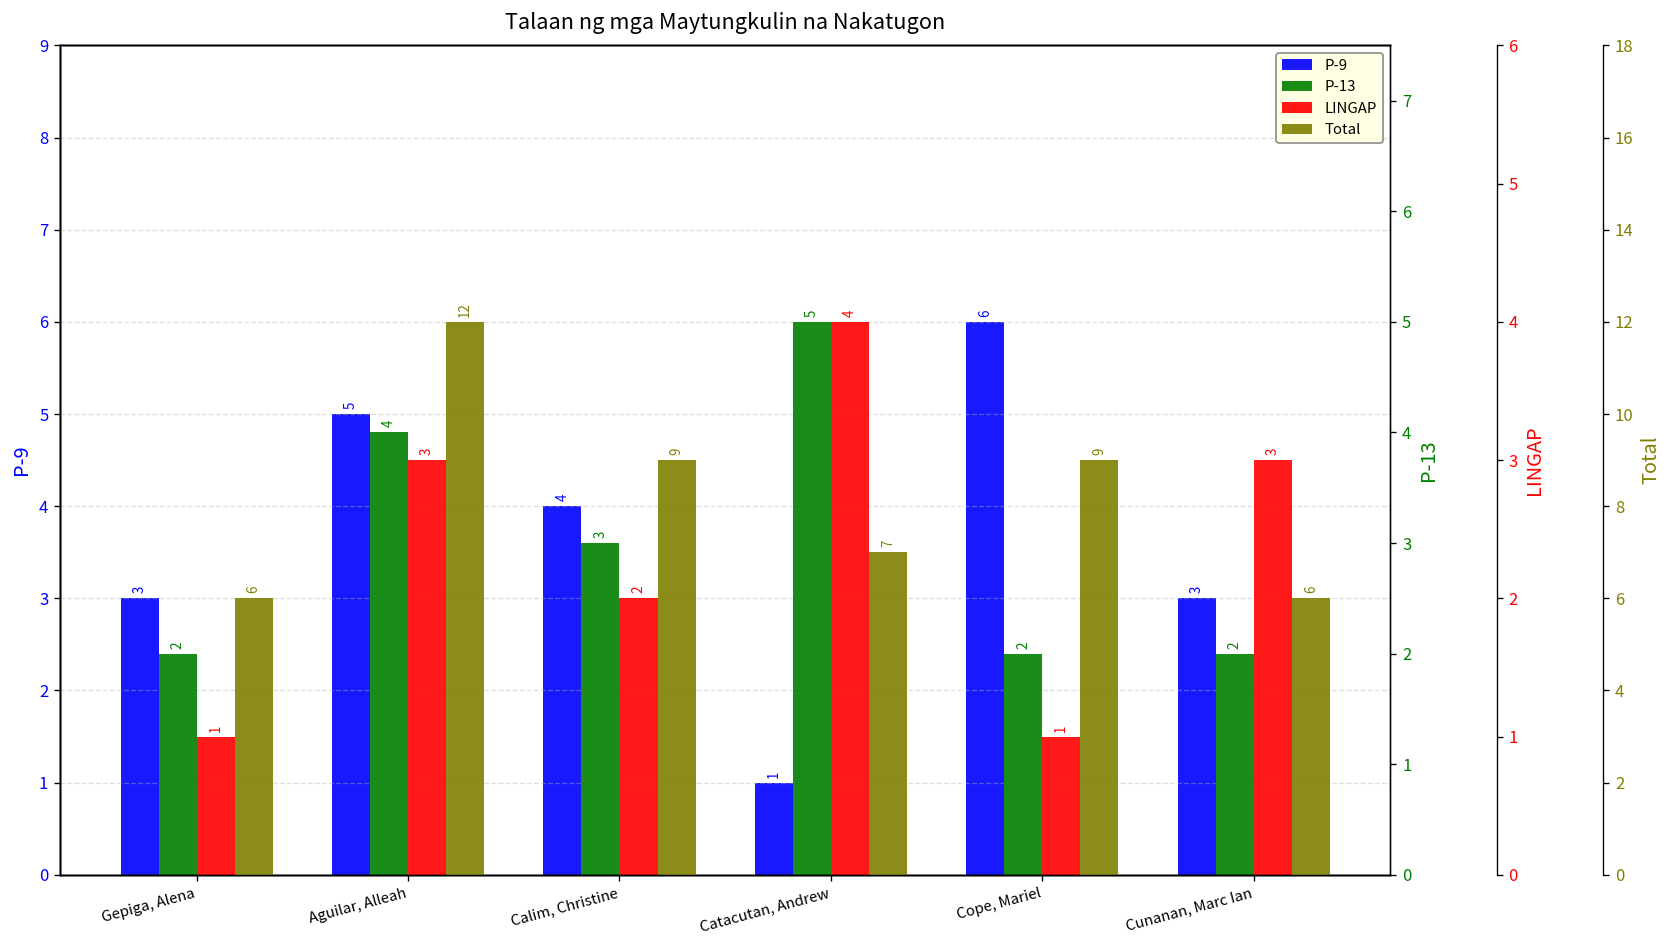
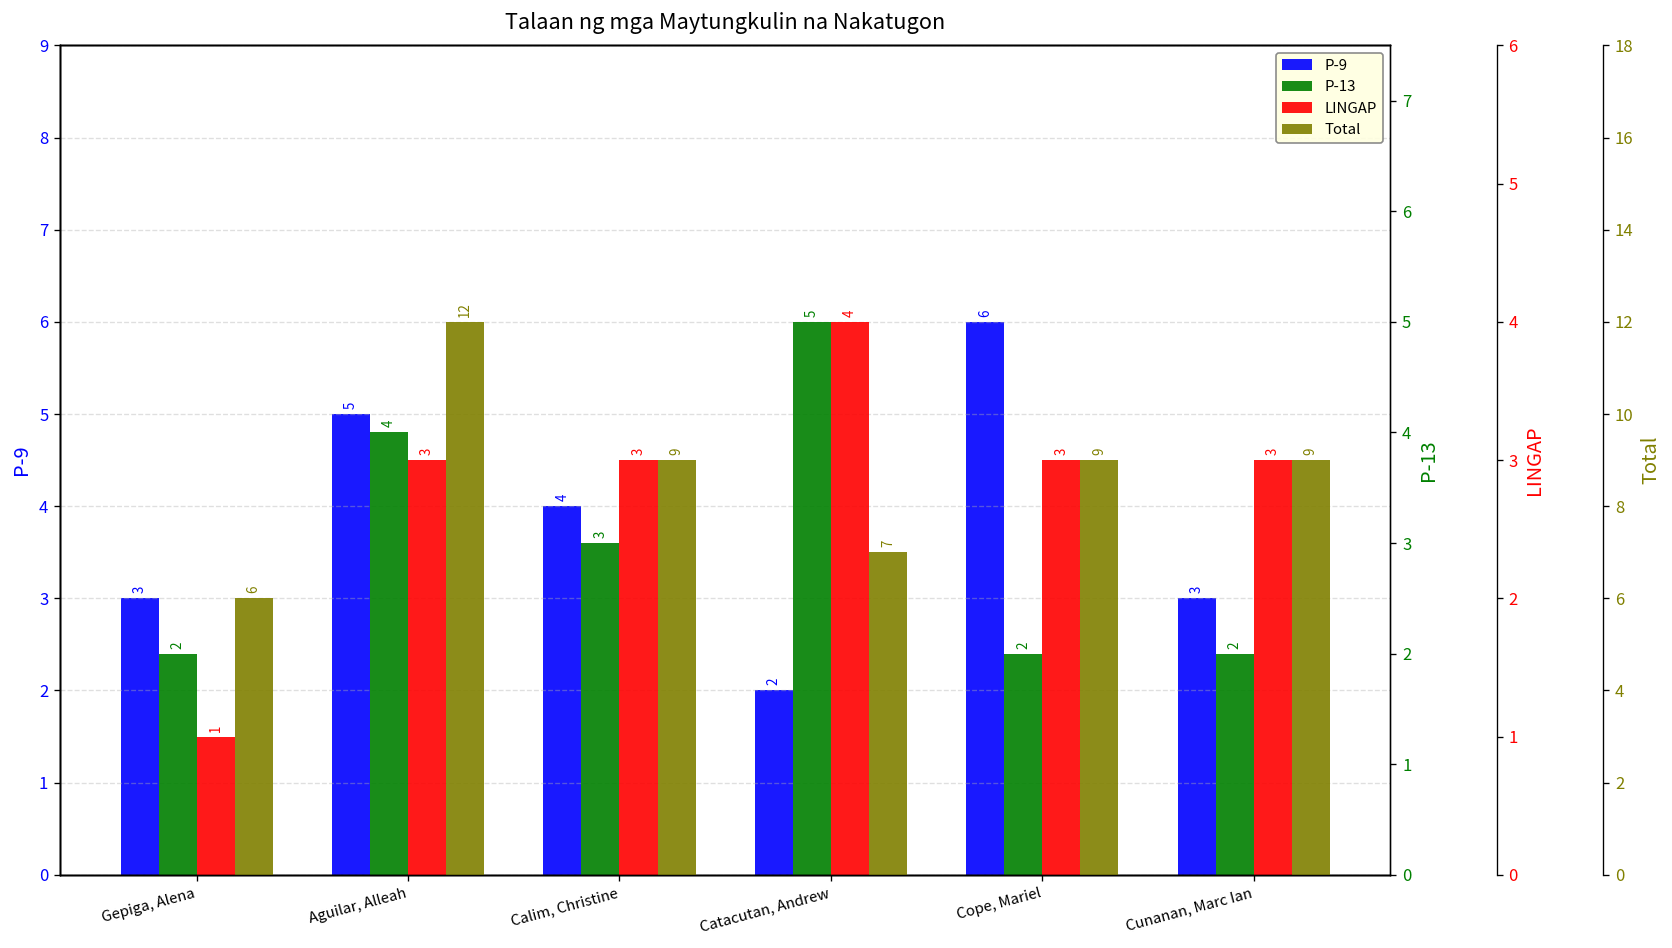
  {
    "P-9": {
      "Gepiga, Alena": 3,
      "Aguilar, Alleah": 5,
      "Calim, Christine": 4,
-     "Catacutan, Andrew": 1,
+     "Catacutan, Andrew": 2,
      "Cope, Mariel": 6,
      "Cunanan, Marc Ian": 3
    },
    "P-13": {
      "Gepiga, Alena": 2,
      "Aguilar, Alleah": 4,
      "Calim, Christine": 3,
      "Catacutan, Andrew": 5,
      "Cope, Mariel": 2,
      "Cunanan, Marc Ian": 2
    },
    "LINGAP": {
      "Gepiga, Alena": 1,
      "Aguilar, Alleah": 3,
-     "Calim, Christine": 2,
+     "Calim, Christine": 3,
      "Catacutan, Andrew": 4,
-     "Cope, Mariel": 1,
+     "Cope, Mariel": 3,
      "Cunanan, Marc Ian": 3
    },
    "Total": {
      "Gepiga, Alena": 6,
      "Aguilar, Alleah": 12,
      "Calim, Christine": 9,
      "Catacutan, Andrew": 7,
      "Cope, Mariel": 9,
-     "Cunanan, Marc Ian": 6
+     "Cunanan, Marc Ian": 9
    }
  }
